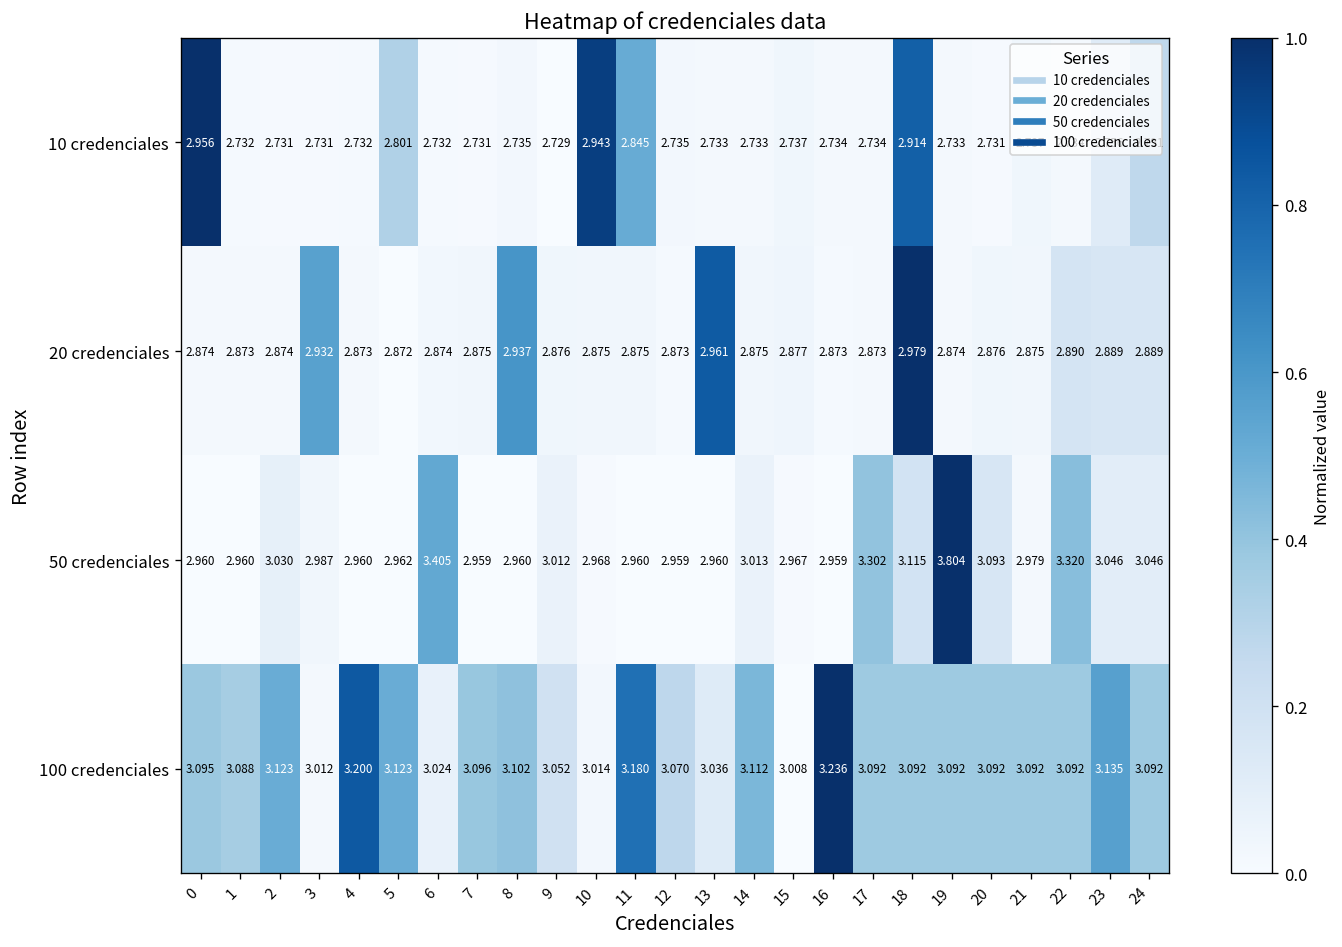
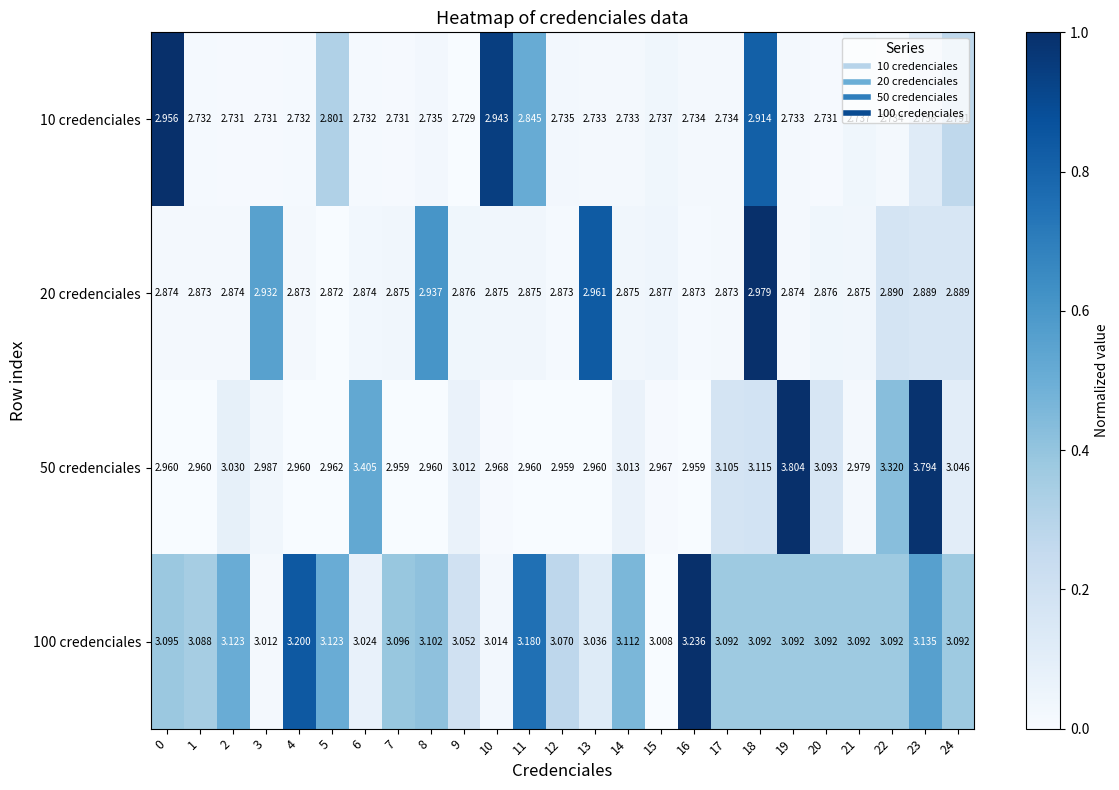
  {
    "10 credenciales": {
      "0": 2.956,
      "1": 2.732,
      "2": 2.731,
      "3": 2.731,
      "4": 2.732,
      "5": 2.801,
      "6": 2.732,
      "7": 2.731,
      "8": 2.735,
      "9": 2.729,
      "10": 2.943,
      "11": 2.845,
      "12": 2.735,
      "13": 2.733,
      "14": 2.733,
      "15": 2.737,
      "16": 2.734,
      "17": 2.734,
      "18": 2.914,
      "19": 2.733,
      "20": 2.731
    },
    "20 credenciales": {
      "0": 2.874,
      "1": 2.873,
      "2": 2.874,
      "3": 2.932,
      "4": 2.873,
      "5": 2.872,
      "6": 2.874,
      "7": 2.875,
      "8": 2.937,
      "9": 2.876,
      "10": 2.875,
      "11": 2.875,
      "12": 2.873,
      "13": 2.961,
      "14": 2.875,
      "15": 2.877,
      "16": 2.873,
      "17": 2.873,
      "18": 2.979,
      "19": 2.874,
      "20": 2.876,
      "21": 2.875,
      "22": 2.890,
      "23": 2.889,
      "24": 2.889
    },
    "50 credenciales": {
      "0": 2.960,
      "1": 2.960,
      "2": 3.030,
      "3": 2.987,
      "4": 2.960,
      "5": 2.962,
      "6": 3.405,
      "7": 2.959,
      "8": 2.960,
      "9": 3.012,
      "10": 2.968,
      "11": 2.960,
      "12": 2.959,
      "13": 2.960,
      "14": 3.013,
      "15": 2.967,
      "16": 2.959,
-     "17": 3.302,
+     "17": 3.105,
      "18": 3.115,
      "19": 3.804,
      "20": 3.093,
      "21": 2.979,
      "22": 3.320,
-     "23": 3.046,
+     "23": 3.794,
      "24": 3.046
    },
    "100 credenciales": {
      "0": 3.095,
      "1": 3.088,
      "2": 3.123,
      "3": 3.012,
      "4": 3.200,
      "5": 3.123,
      "6": 3.024,
      "7": 3.096,
      "8": 3.102,
      "9": 3.052,
      "10": 3.014,
      "11": 3.180,
      "12": 3.070,
      "13": 3.036,
      "14": 3.112,
      "15": 3.008,
      "16": 3.236,
      "17": 3.092,
      "18": 3.092,
      "19": 3.092,
      "20": 3.092,
      "21": 3.092,
      "22": 3.092,
      "23": 3.135,
      "24": 3.092
    }
  }
